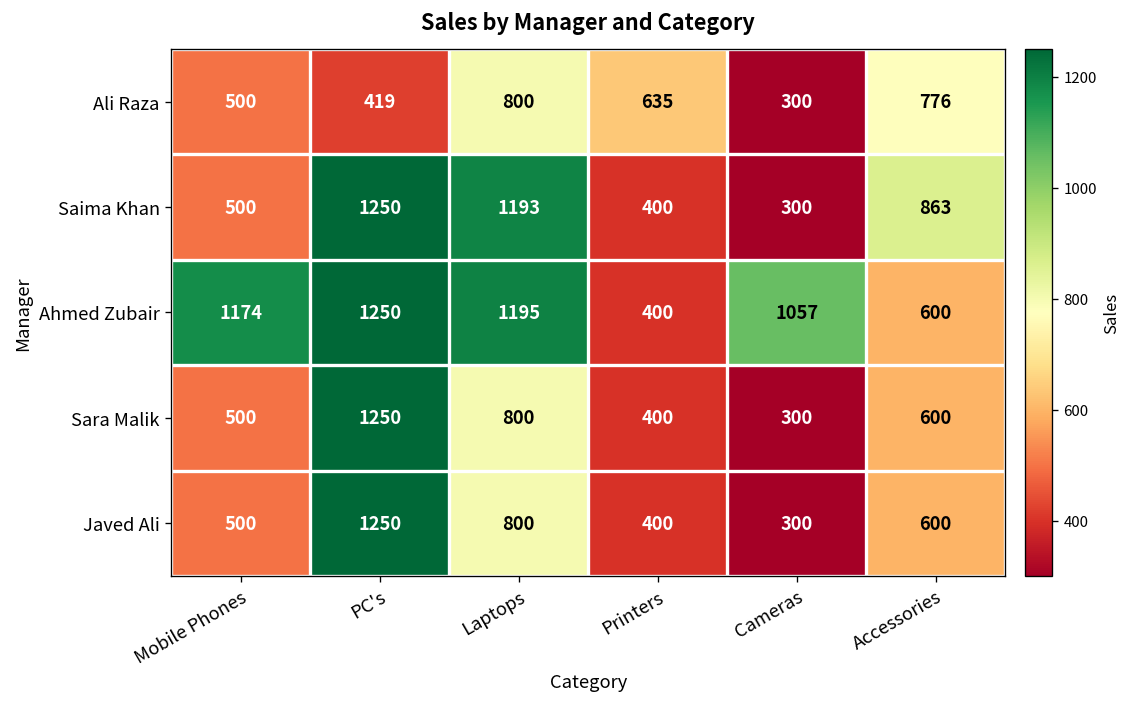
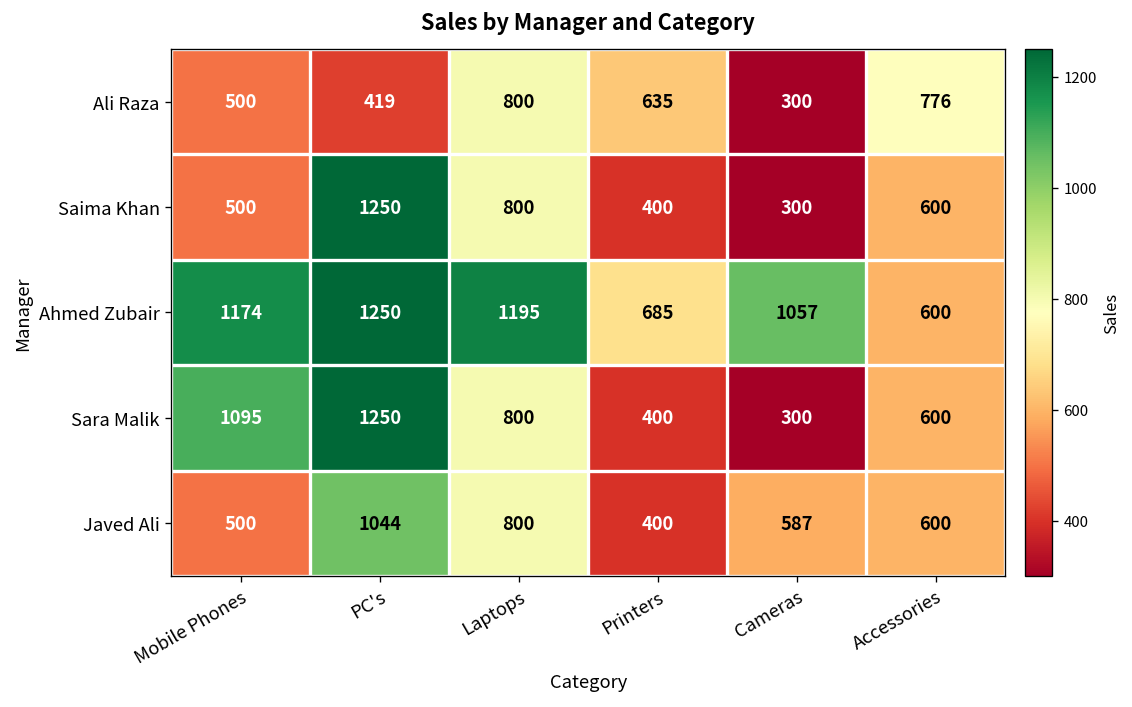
  {
    "Ali Raza": {
      "Mobile Phones": 500,
      "PC's": 419,
      "Laptops": 800,
      "Printers": 635,
      "Cameras": 300,
      "Accessories": 776
    },
    "Saima Khan": {
      "Mobile Phones": 500,
      "PC's": 1250,
-     "Laptops": 1193,
+     "Laptops": 800,
      "Printers": 400,
      "Cameras": 300,
-     "Accessories": 863
+     "Accessories": 600
    },
    "Ahmed Zubair": {
      "Mobile Phones": 1174,
      "PC's": 1250,
      "Laptops": 1195,
-     "Printers": 400,
+     "Printers": 685,
      "Cameras": 1057,
      "Accessories": 600
    },
    "Sara Malik": {
-     "Mobile Phones": 500,
+     "Mobile Phones": 1095,
      "PC's": 1250,
      "Laptops": 800,
      "Printers": 400,
      "Cameras": 300,
      "Accessories": 600
    },
    "Javed Ali": {
      "Mobile Phones": 500,
-     "PC's": 1250,
+     "PC's": 1044,
      "Laptops": 800,
      "Printers": 400,
-     "Cameras": 300,
+     "Cameras": 587,
      "Accessories": 600
    }
  }
